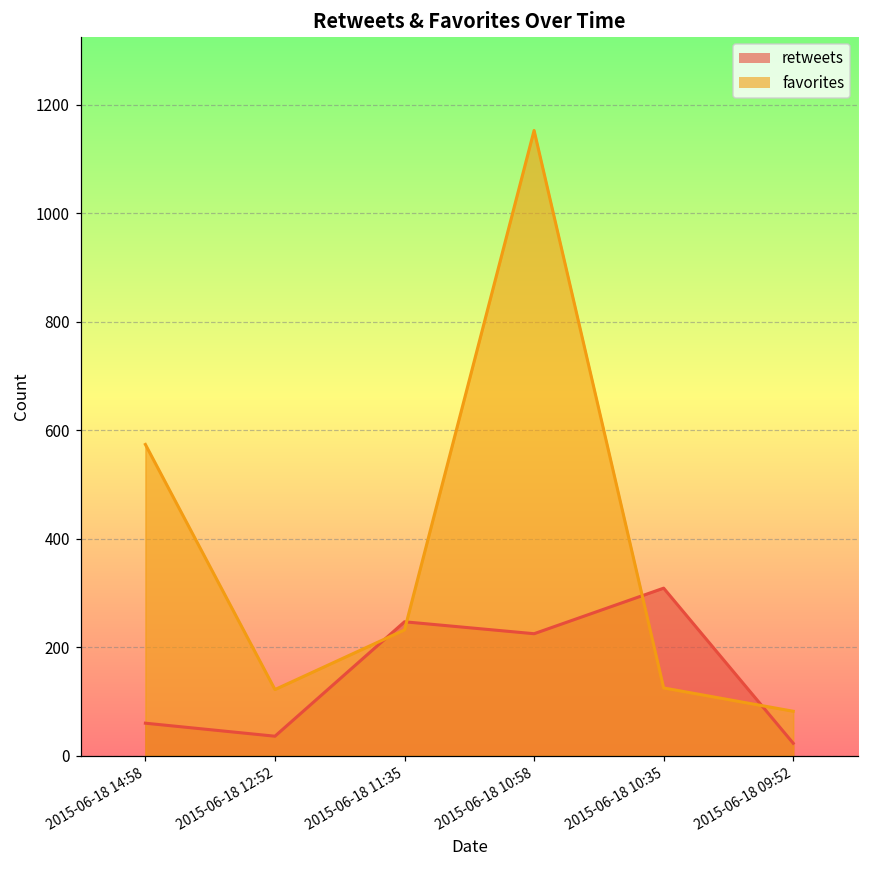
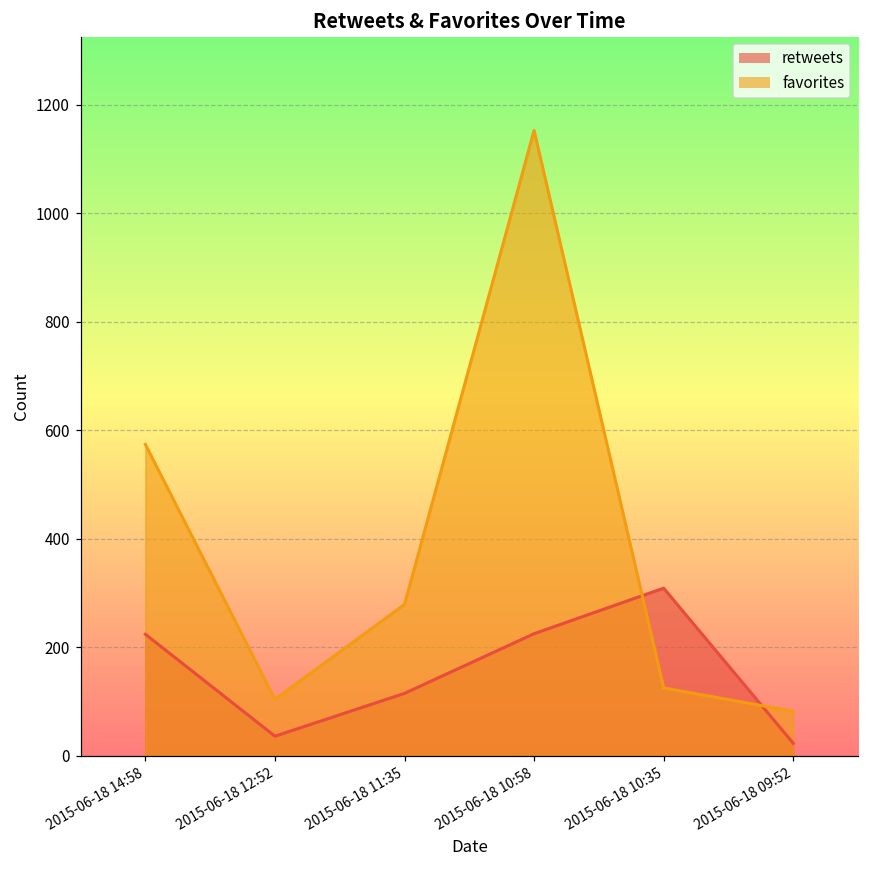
  {
    "retweets": {
-     "2015-06-18 14:58": 60,
+     "2015-06-18 14:58": 220,
      "2015-06-18 12:52": 40,
-     "2015-06-18 11:35": 250,
+     "2015-06-18 11:35": 120,
      "2015-06-18 10:58": 230,
      "2015-06-18 10:35": 310,
      "2015-06-18 09:52": 20
    },
    "favorites": {
      "2015-06-18 14:58": 570,
-     "2015-06-18 12:52": 120,
-     "2015-06-18 11:35": 230,
+     "2015-06-18 12:52": 100,
+     "2015-06-18 11:35": 280,
      "2015-06-18 10:58": 1150,
      "2015-06-18 10:35": 130,
      "2015-06-18 09:52": 80
    }
  }
